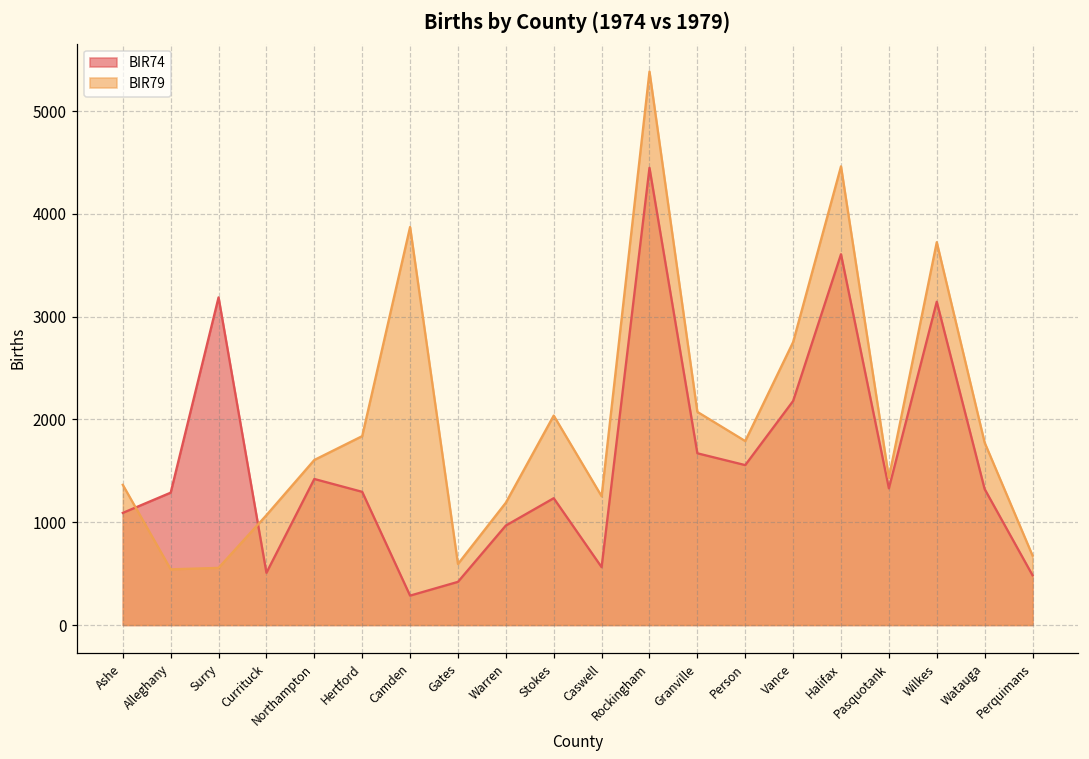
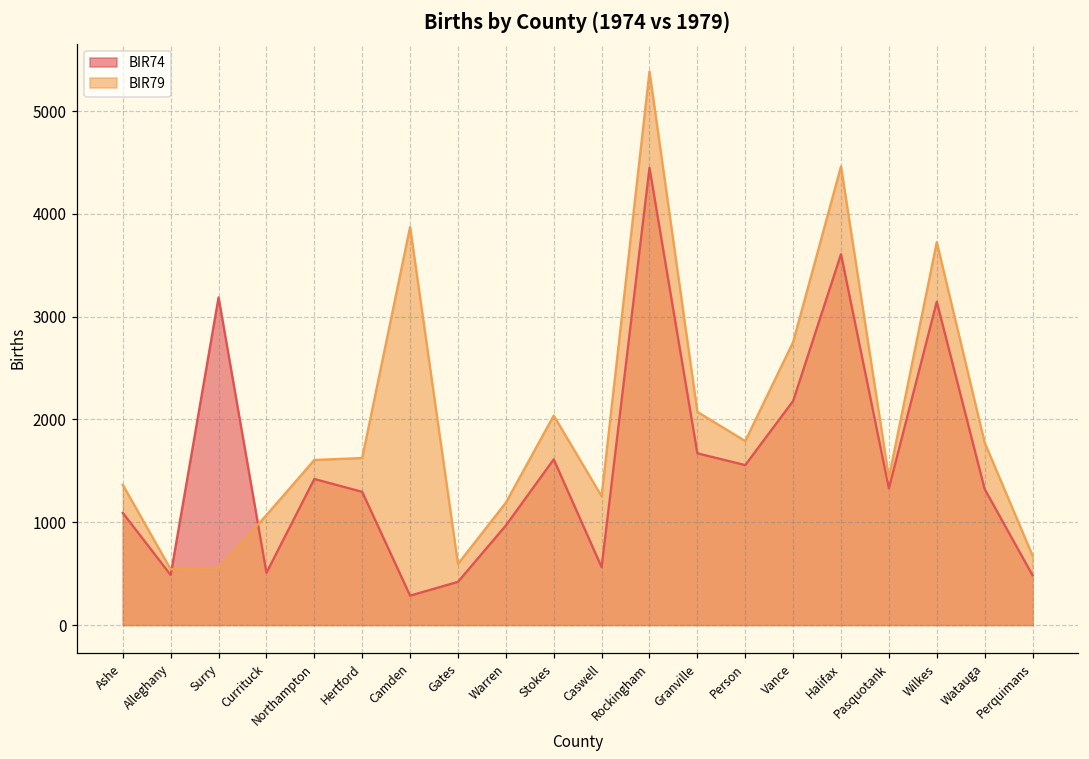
  {
    "BIR74": {
      "Ashe": 1100,
-     "Alleghany": 1300,
+     "Alleghany": 500,
      "Surry": 3200,
      "Currituck": 500,
      "Northampton": 1400,
      "Hertford": 1300,
      "Camden": 300,
      "Gates": 400,
      "Warren": 1000,
-     "Stokes": 1200,
+     "Stokes": 1600,
      "Caswell": 600,
      "Rockingham": 4400,
      "Granville": 1700,
      "Person": 1600,
      "Vance": 2200,
      "Halifax": 3600,
      "Pasquotank": 1300,
      "Wilkes": 3100,
      "Watauga": 1300,
      "Perquimans": 500
    },
    "BIR79": {
      "Ashe": 1400,
      "Alleghany": 500,
      "Surry": 600,
      "Currituck": 1100,
      "Northampton": 1600,
-     "Hertford": 1800,
+     "Hertford": 1600,
      "Camden": 3900,
      "Gates": 600,
      "Warren": 1200,
      "Stokes": 2000,
      "Caswell": 1300,
      "Rockingham": 5400,
      "Granville": 2100,
      "Person": 1800,
      "Vance": 2800,
      "Halifax": 4500,
      "Pasquotank": 1400,
      "Wilkes": 3700,
      "Watauga": 1800,
      "Perquimans": 700
    }
  }
